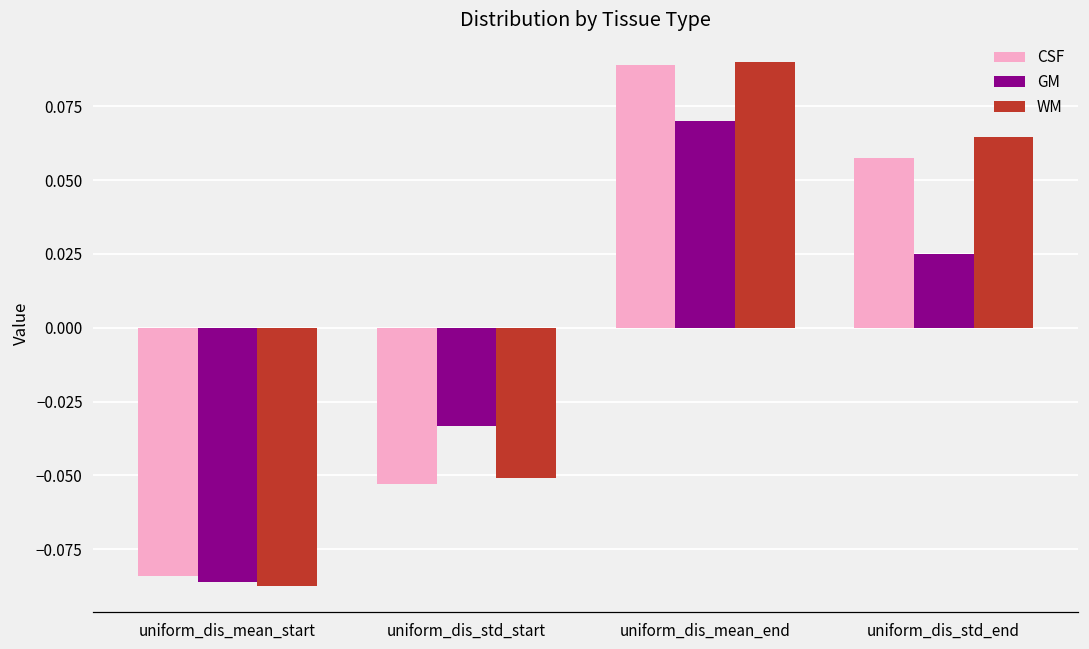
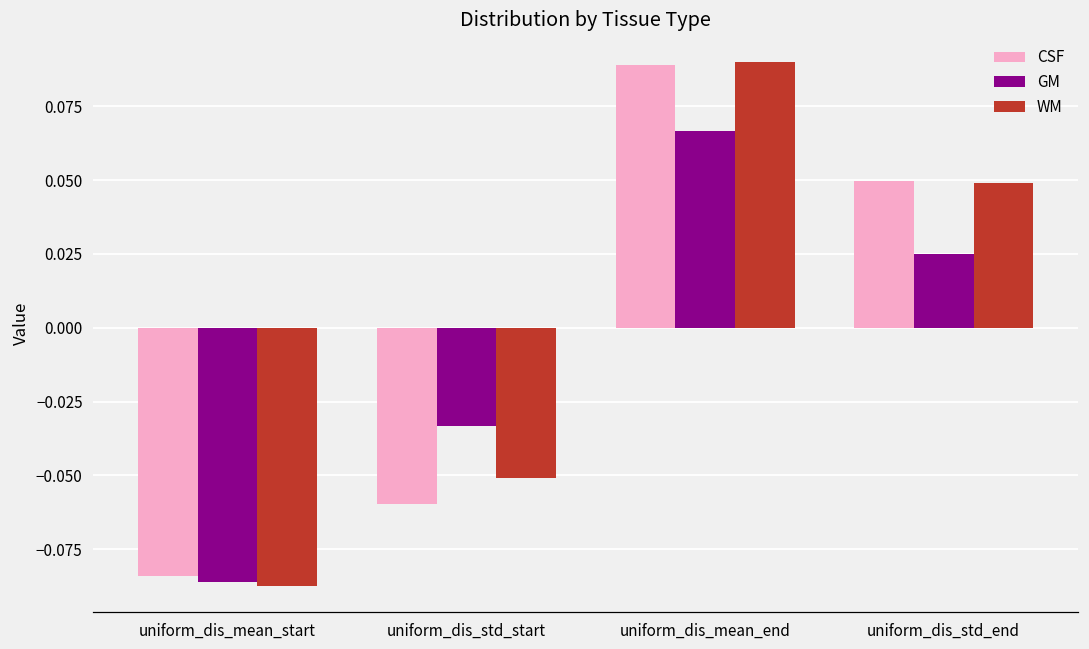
  {
    "CSF": {
      "uniform_dis_mean_start": -0.084,
-     "uniform_dis_std_start": -0.053,
+     "uniform_dis_std_start": -0.060,
      "uniform_dis_mean_end": 0.089,
-     "uniform_dis_std_end": 0.057
+     "uniform_dis_std_end": 0.050
    },
    "GM": {
      "uniform_dis_mean_start": -0.086,
      "uniform_dis_std_start": -0.033,
-     "uniform_dis_mean_end": 0.070,
+     "uniform_dis_mean_end": 0.067,
      "uniform_dis_std_end": 0.025
    },
    "WM": {
      "uniform_dis_mean_start": -0.087,
      "uniform_dis_std_start": -0.051,
      "uniform_dis_mean_end": 0.090,
-     "uniform_dis_std_end": 0.065
+     "uniform_dis_std_end": 0.049
    }
  }
